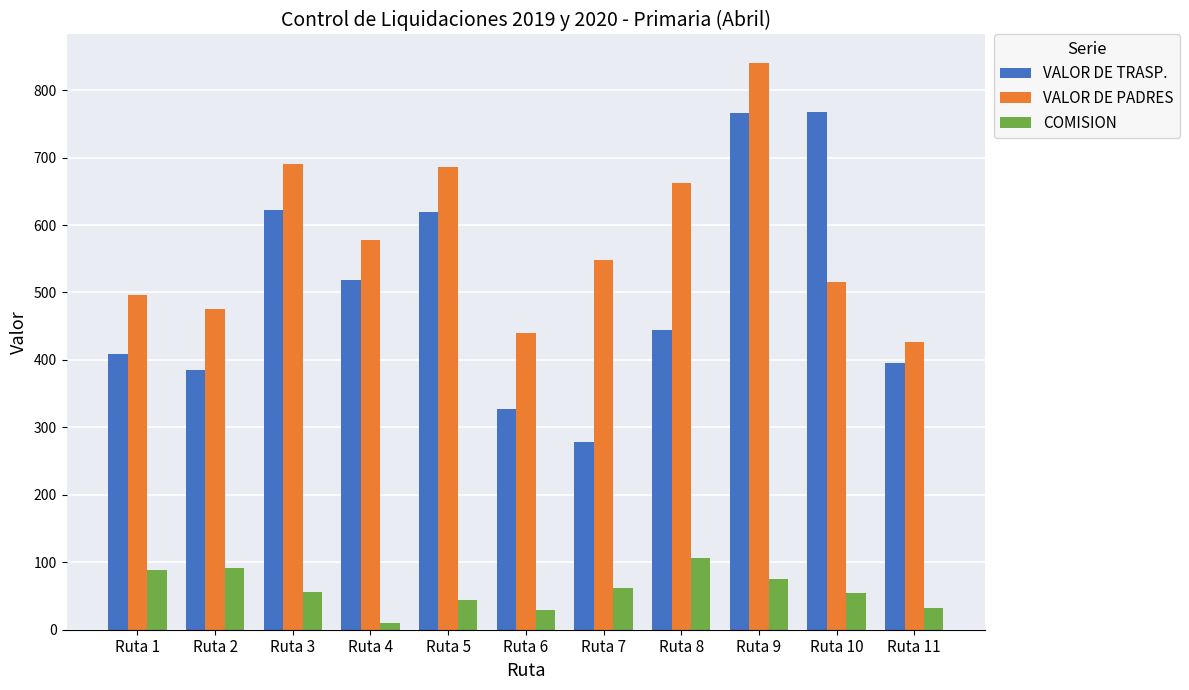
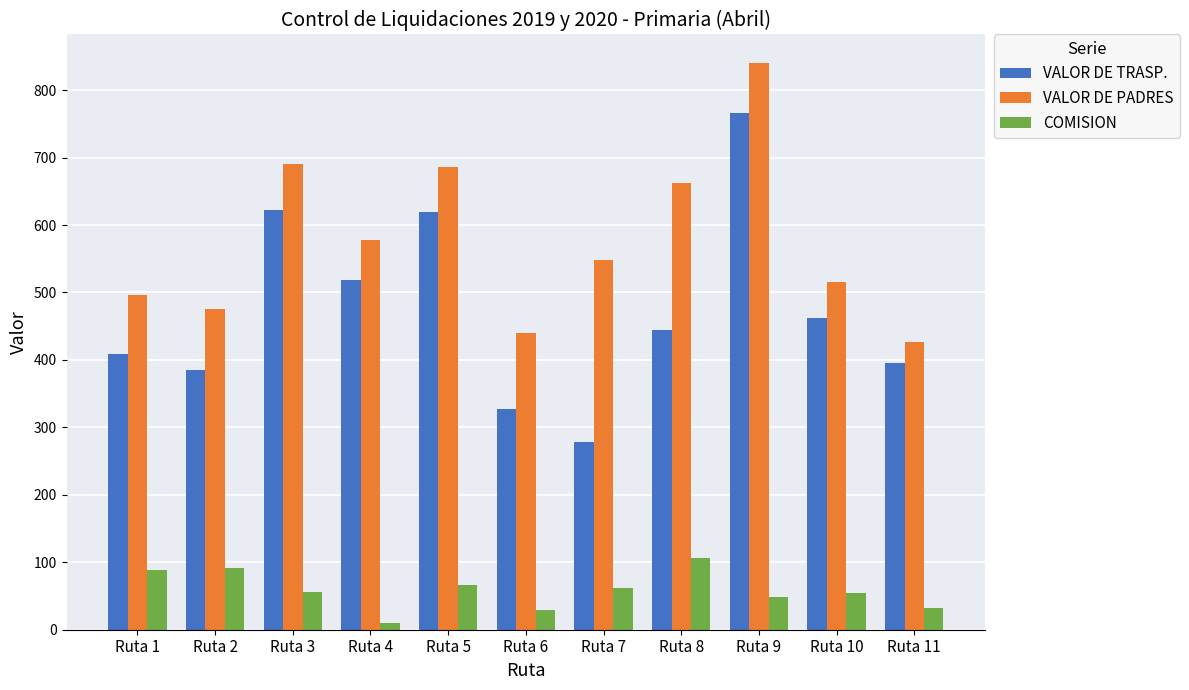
  {
    "VALOR DE TRASP.": {
      "Ruta 1": 410,
      "Ruta 2": 390,
      "Ruta 3": 620,
      "Ruta 4": 520,
      "Ruta 5": 620,
      "Ruta 6": 330,
      "Ruta 7": 280,
      "Ruta 8": 450,
      "Ruta 9": 770,
-     "Ruta 10": 770,
+     "Ruta 10": 460,
      "Ruta 11": 400
    },
    "VALOR DE PADRES": {
      "Ruta 1": 500,
      "Ruta 2": 480,
      "Ruta 3": 690,
      "Ruta 4": 580,
      "Ruta 5": 690,
      "Ruta 6": 440,
      "Ruta 7": 550,
      "Ruta 8": 660,
      "Ruta 9": 840,
      "Ruta 10": 520,
      "Ruta 11": 430
    },
    "COMISION": {
      "Ruta 1": 90,
      "Ruta 2": 90,
      "Ruta 3": 60,
      "Ruta 4": 10,
-     "Ruta 5": 40,
+     "Ruta 5": 70,
      "Ruta 6": 30,
      "Ruta 7": 60,
      "Ruta 8": 110,
-     "Ruta 9": 70,
+     "Ruta 9": 50,
      "Ruta 10": 50,
      "Ruta 11": 30
    }
  }
